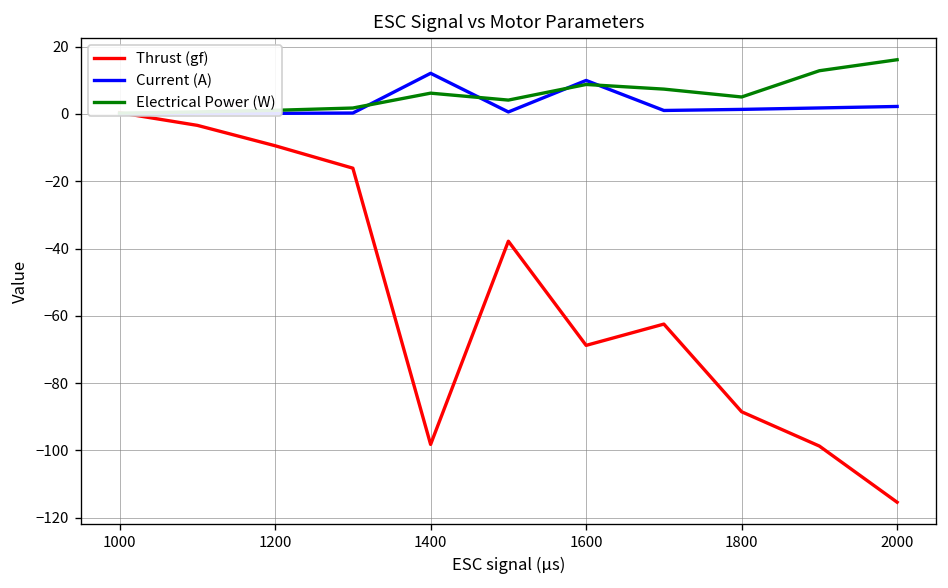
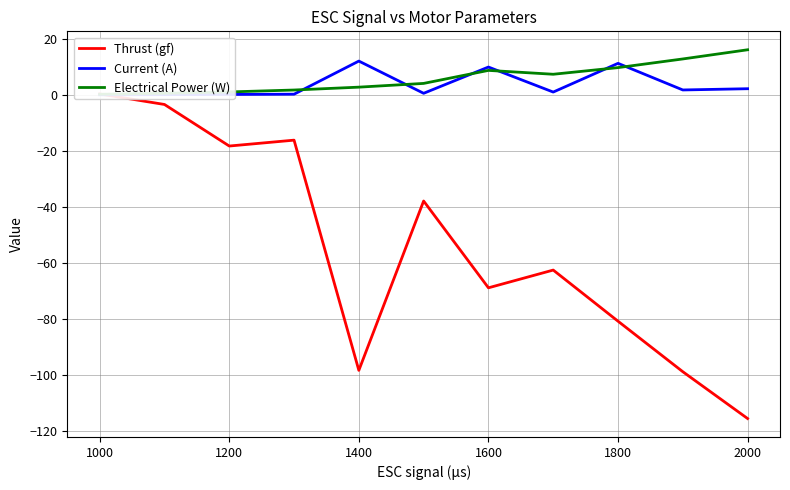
  {
    "Thrust (gf)": {
-     "1200": -9,
+     "1200": -18,
      "1400": -98,
      "1600": -69,
-     "1800": -89,
+     "1800": -81,
      "2000": -115
    },
    "Current (A)": {
      "1400": 12,
      "1600": 10,
-     "1800": 1,
+     "1800": 11,
      "2000": 2
    },
    "Electrical Power (W)": {
-     "1400": 6,
+     "1400": 3,
      "1600": 9,
-     "1800": 5,
+     "1800": 10,
      "2000": 16
    }
  }
